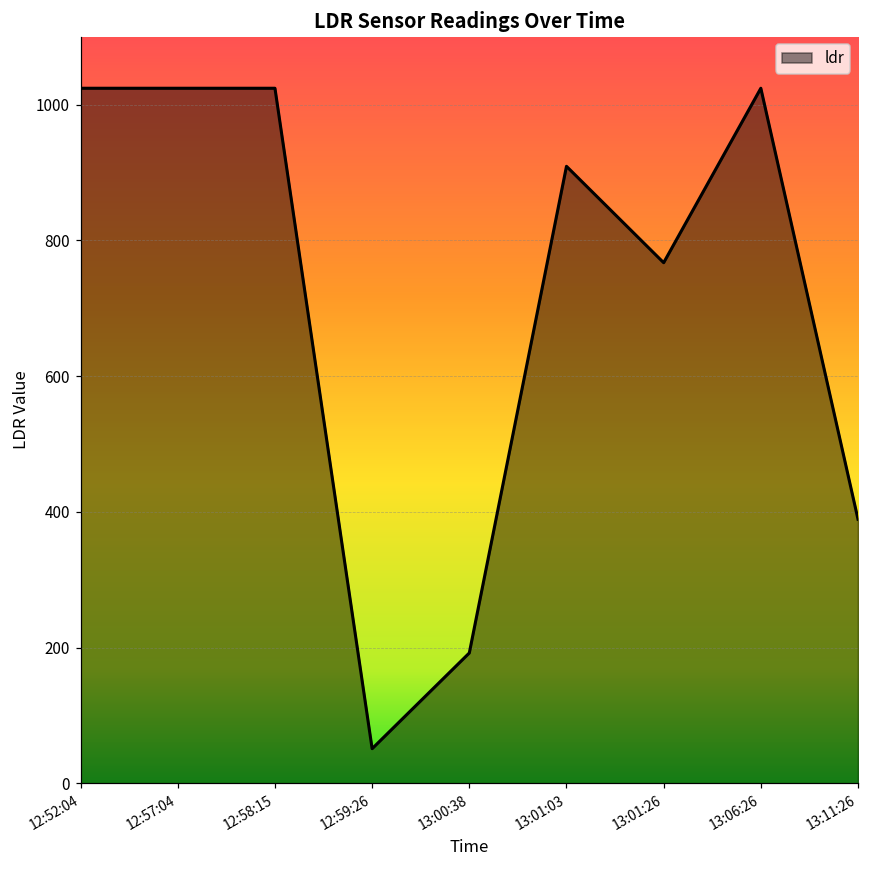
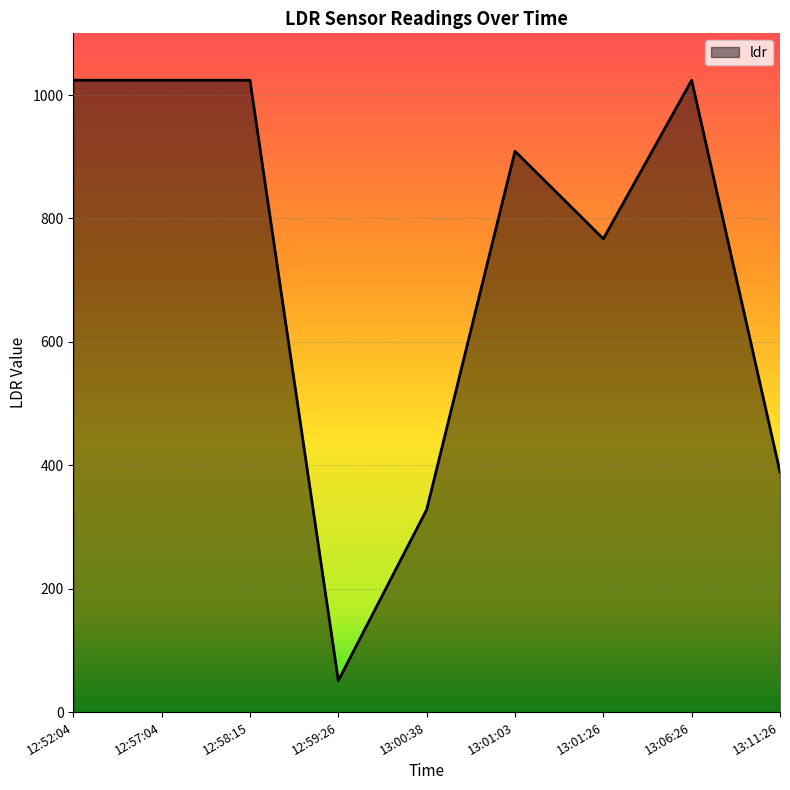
  {
    "12:52:04": 1020,
    "12:57:04": 1020,
    "12:58:15": 1020,
    "12:59:26": 50,
-   "13:00:38": 190,
+   "13:00:38": 330,
    "13:01:03": 910,
    "13:01:26": 770,
    "13:06:26": 1020,
    "13:11:26": 390
  }
